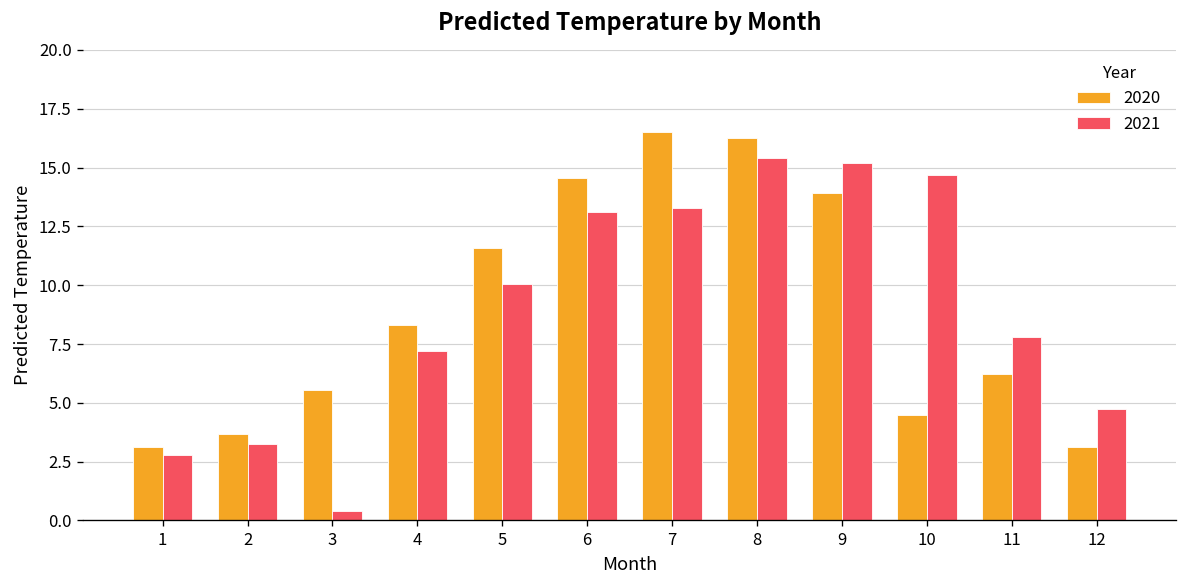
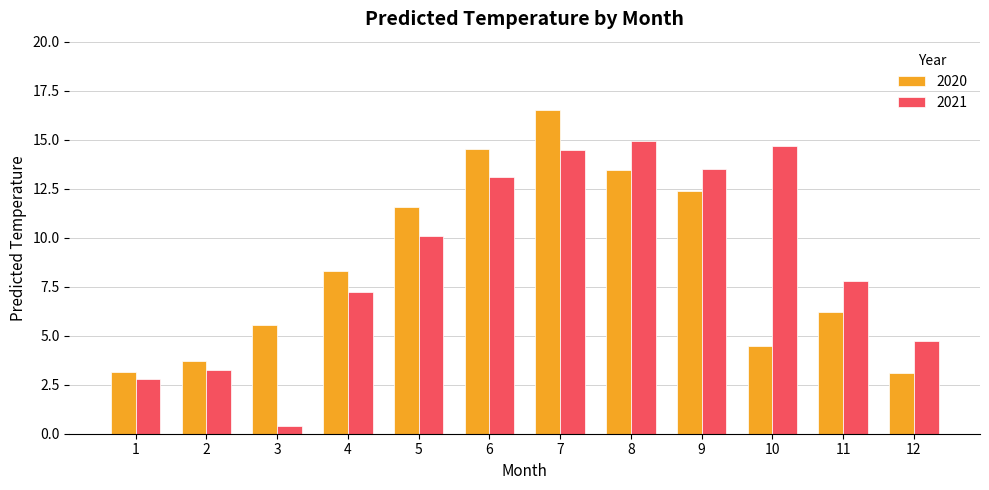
  {
    "2020": {
      "1": 3.1,
      "2": 3.7,
      "3": 5.5,
      "4": 8.3,
      "5": 11.6,
      "6": 14.5,
      "7": 16.5,
-     "8": 16.3,
-     "9": 13.9,
+     "8": 13.4,
+     "9": 12.4,
      "10": 4.5,
      "11": 6.2,
      "12": 3.1
    },
    "2021": {
      "1": 2.8,
      "2": 3.3,
      "3": 0.4,
      "4": 7.2,
      "5": 10.1,
      "6": 13.1,
-     "7": 13.3,
-     "8": 15.4,
-     "9": 15.2,
+     "7": 14.5,
+     "8": 14.9,
+     "9": 13.5,
      "10": 14.7,
      "11": 7.8,
      "12": 4.7
    }
  }
